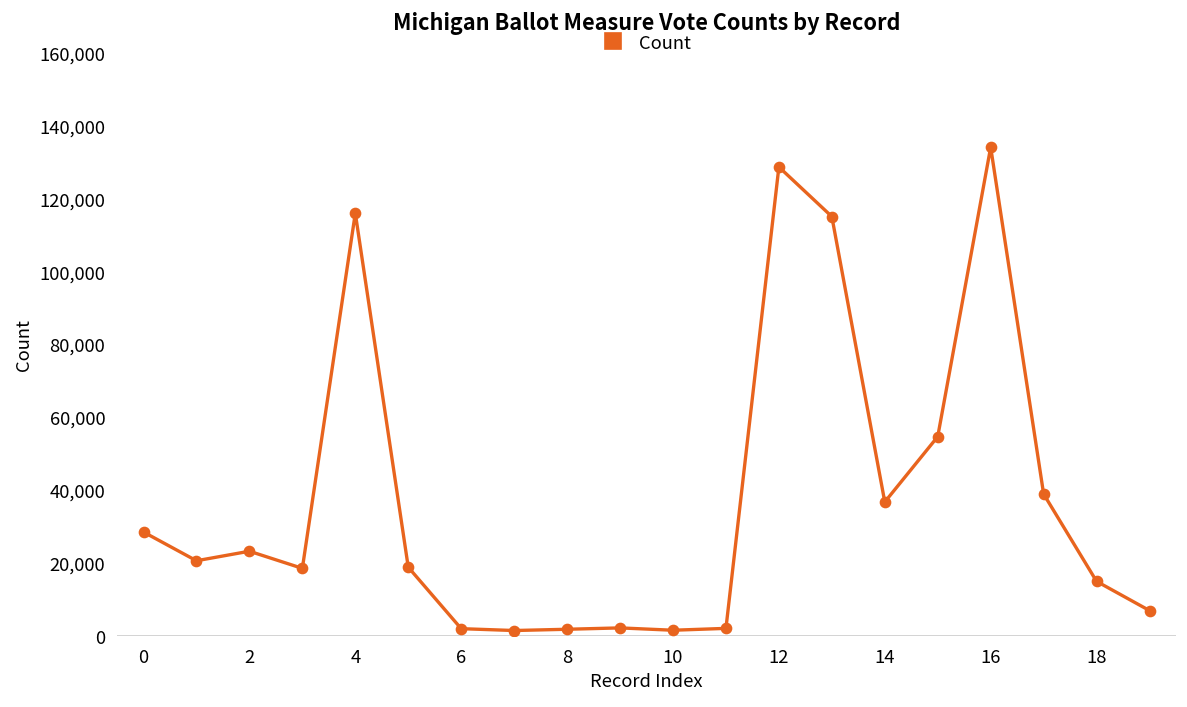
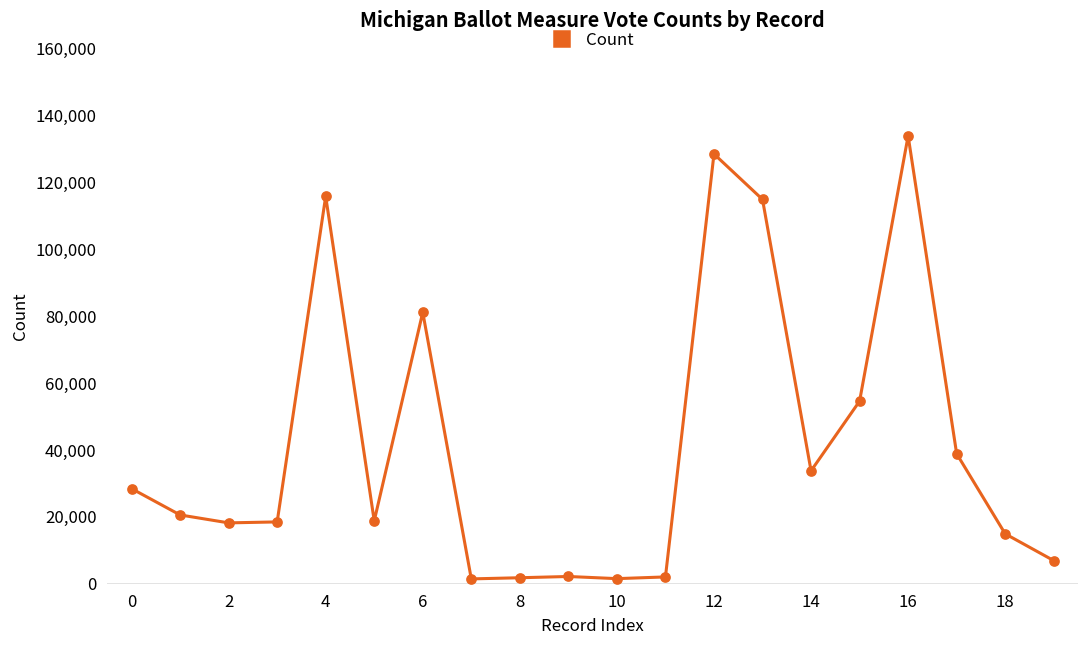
  {
    "0": "28,000",
-   "2": "23,000",
+   "2": "18,000",
    "4": "116,000",
-   "6": "2,000",
+   "6": "81,000",
    "8": "2,000",
    "10": "2,000",
    "12": "129,000",
-   "14": "37,000",
+   "14": "34,000",
    "16": "134,000",
    "18": "15,000"
  }
